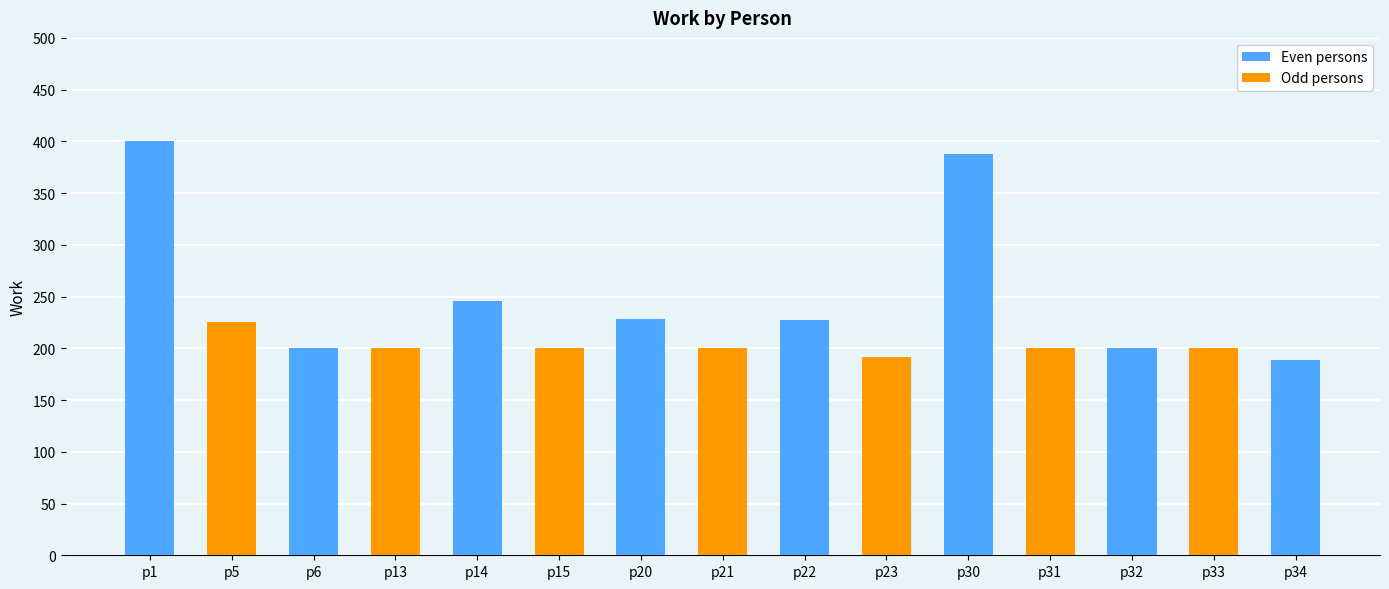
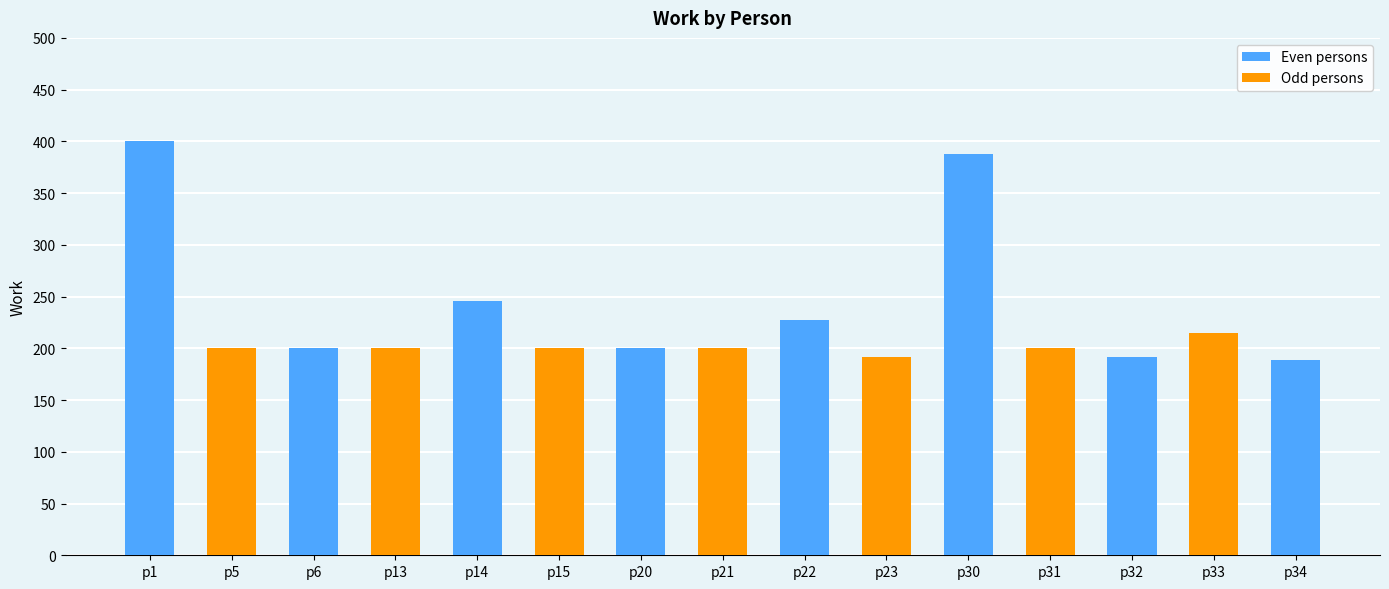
  {
    "p1": 400,
-   "p5": 225,
+   "p5": 200,
    "p6": 200,
    "p13": 200,
    "p14": 246,
    "p15": 200,
-   "p20": 228,
+   "p20": 200,
    "p21": 200,
    "p22": 227,
    "p23": 192,
    "p30": 388,
    "p31": 200,
-   "p32": 200,
-   "p33": 200,
+   "p32": 192,
+   "p33": 215,
    "p34": 189
  }
